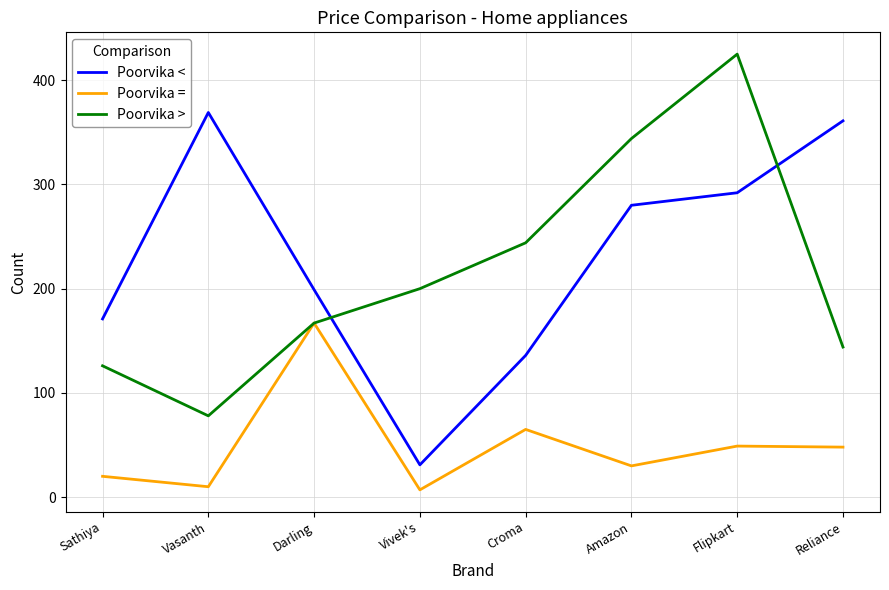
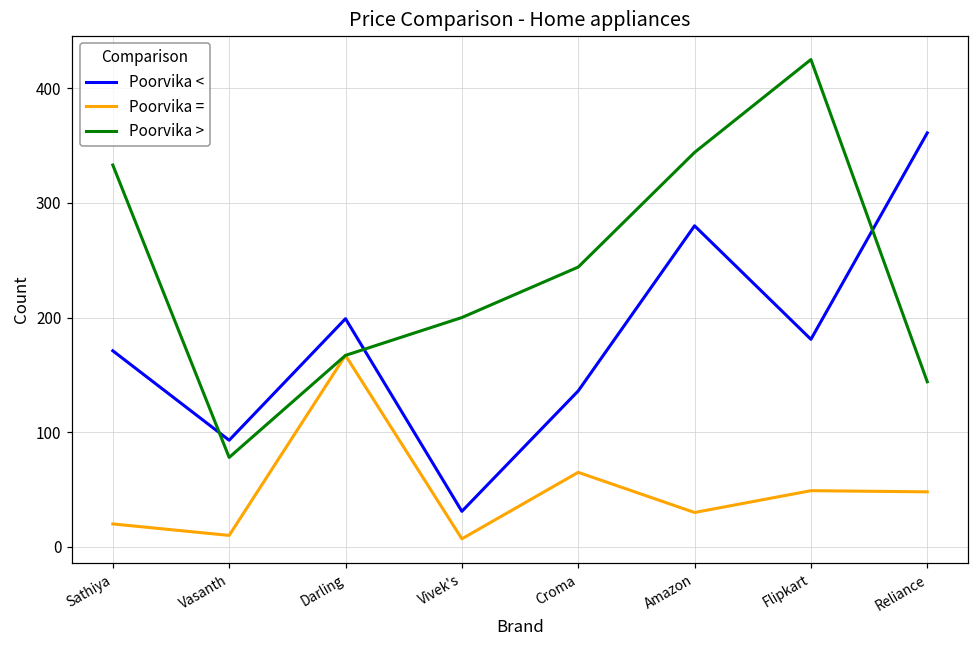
  {
    "Poorvika <": {
      "Sathiya": 171,
-     "Vasanth": 369,
+     "Vasanth": 93,
      "Darling": 199,
      "Vivek's": 31,
      "Croma": 136,
      "Amazon": 280,
-     "Flipkart": 292,
+     "Flipkart": 181,
      "Reliance": 361
    },
    "Poorvika =": {
      "Sathiya": 20,
      "Vasanth": 10,
      "Vivek's": 7,
      "Croma": 65,
      "Amazon": 30,
      "Flipkart": 49,
      "Reliance": 48
    },
    "Poorvika >": {
-     "Sathiya": 126,
+     "Sathiya": 333,
      "Vasanth": 78,
      "Vivek's": 200,
      "Croma": 244,
      "Amazon": 344,
      "Flipkart": 425,
      "Reliance": 144
    }
  }
